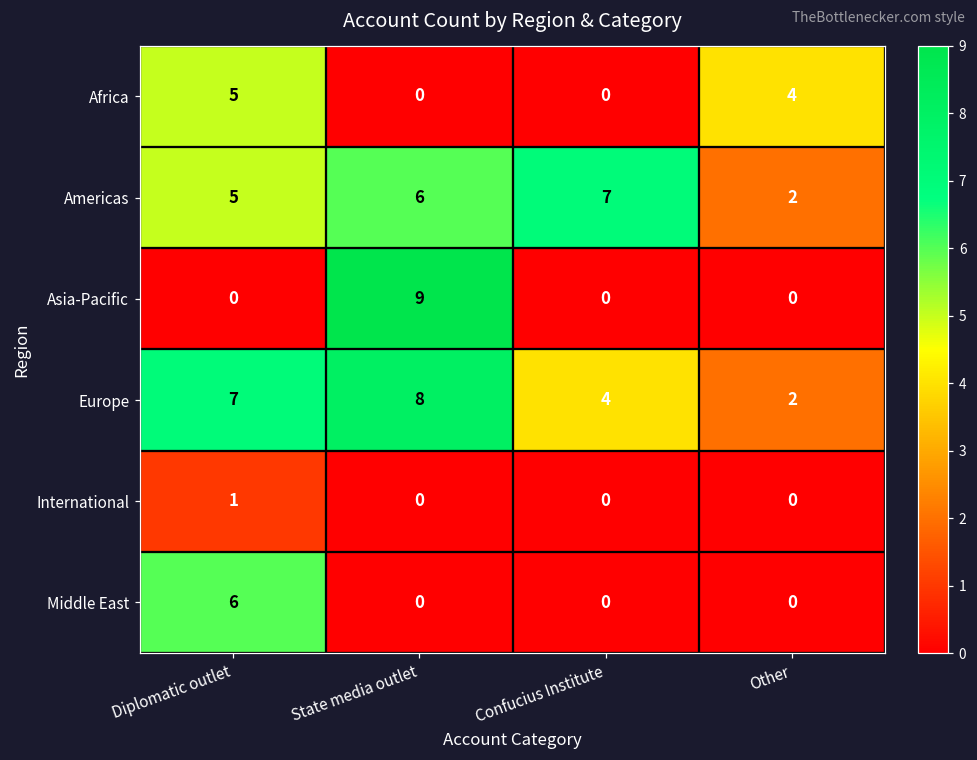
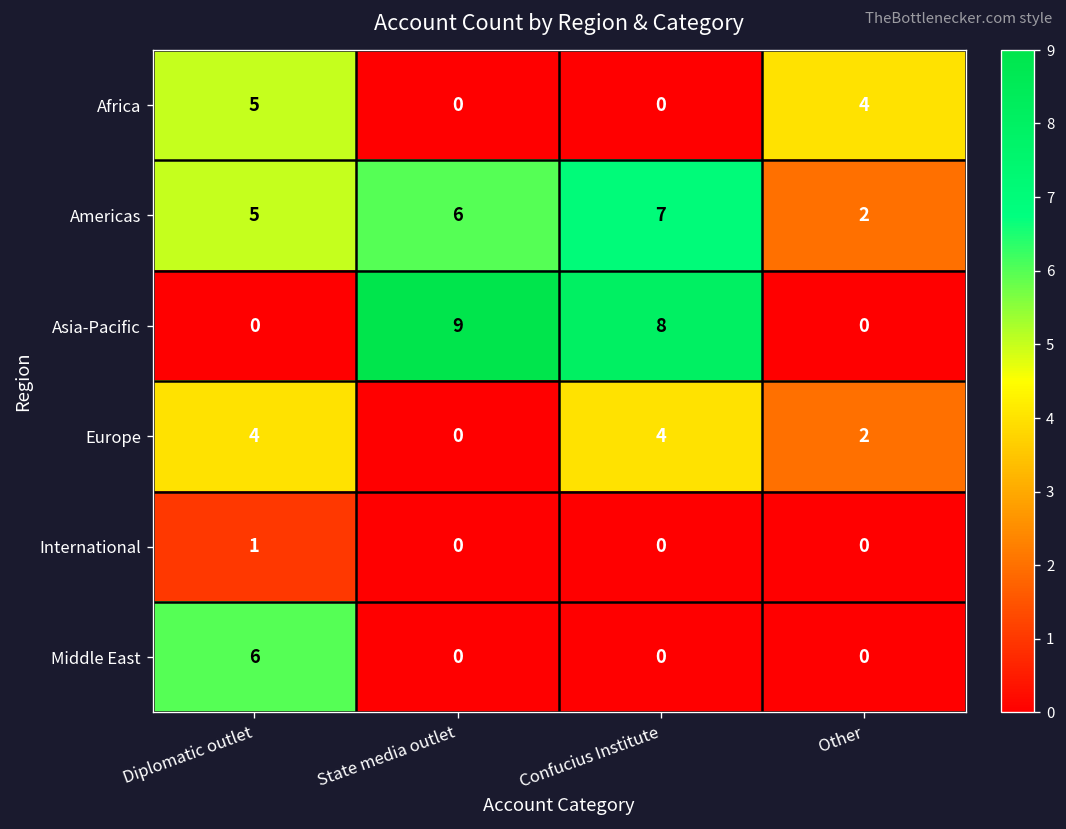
  {
    "Africa": {
      "Diplomatic outlet": 5,
      "State media outlet": 0,
      "Confucius Institute": 0,
      "Other": 4
    },
    "Americas": {
      "Diplomatic outlet": 5,
      "State media outlet": 6,
      "Confucius Institute": 7,
      "Other": 2
    },
    "Asia-Pacific": {
      "Diplomatic outlet": 0,
      "State media outlet": 9,
-     "Confucius Institute": 0,
+     "Confucius Institute": 8,
      "Other": 0
    },
    "Europe": {
-     "Diplomatic outlet": 7,
-     "State media outlet": 8,
+     "Diplomatic outlet": 4,
+     "State media outlet": 0,
      "Confucius Institute": 4,
      "Other": 2
    },
    "International": {
      "Diplomatic outlet": 1,
      "State media outlet": 0,
      "Confucius Institute": 0,
      "Other": 0
    },
    "Middle East": {
      "Diplomatic outlet": 6,
      "State media outlet": 0,
      "Confucius Institute": 0,
      "Other": 0
    }
  }
